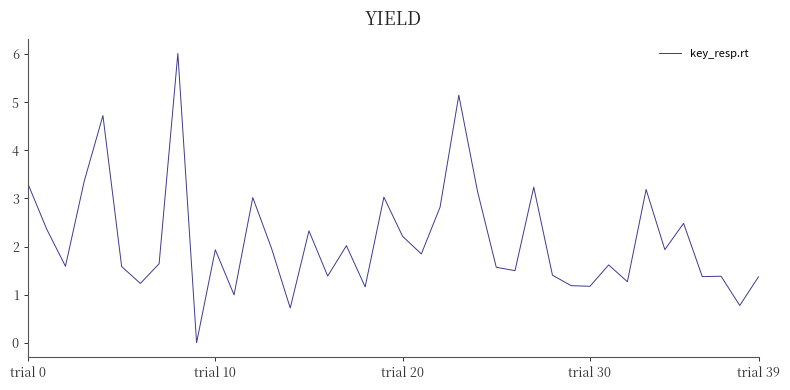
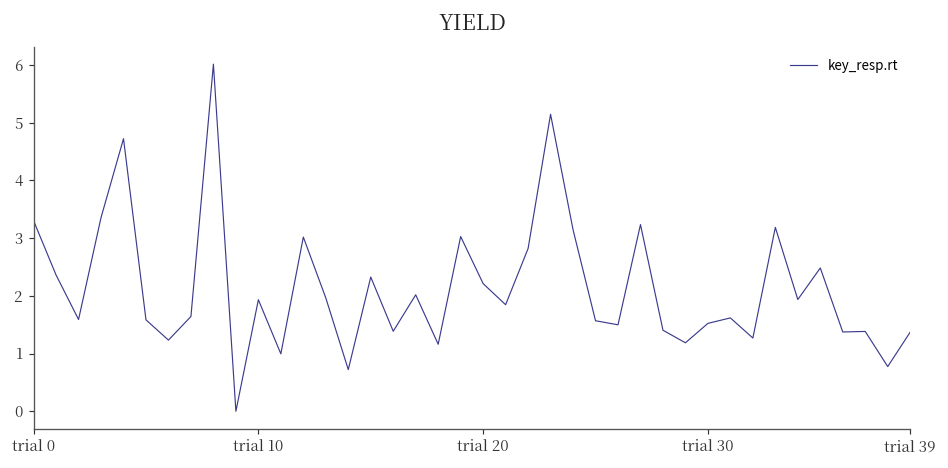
  {
    "trial 0": 3.3,
    "trial 10": 1.9,
    "trial 20": 2.2,
-   "trial 30": 1.2,
+   "trial 30": 1.5,
    "trial 39": 1.4
  }
